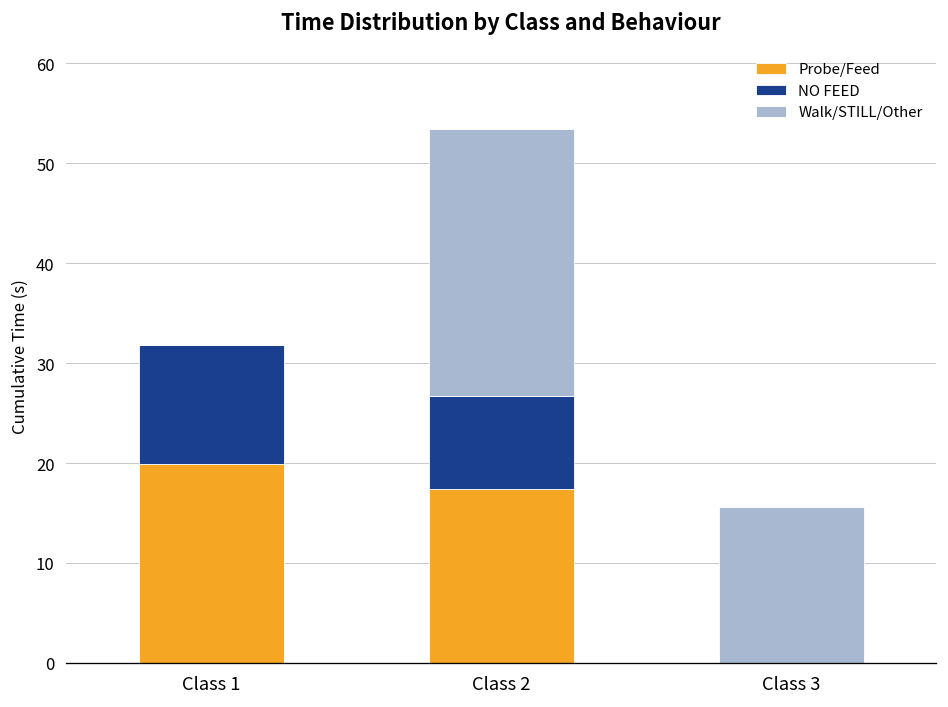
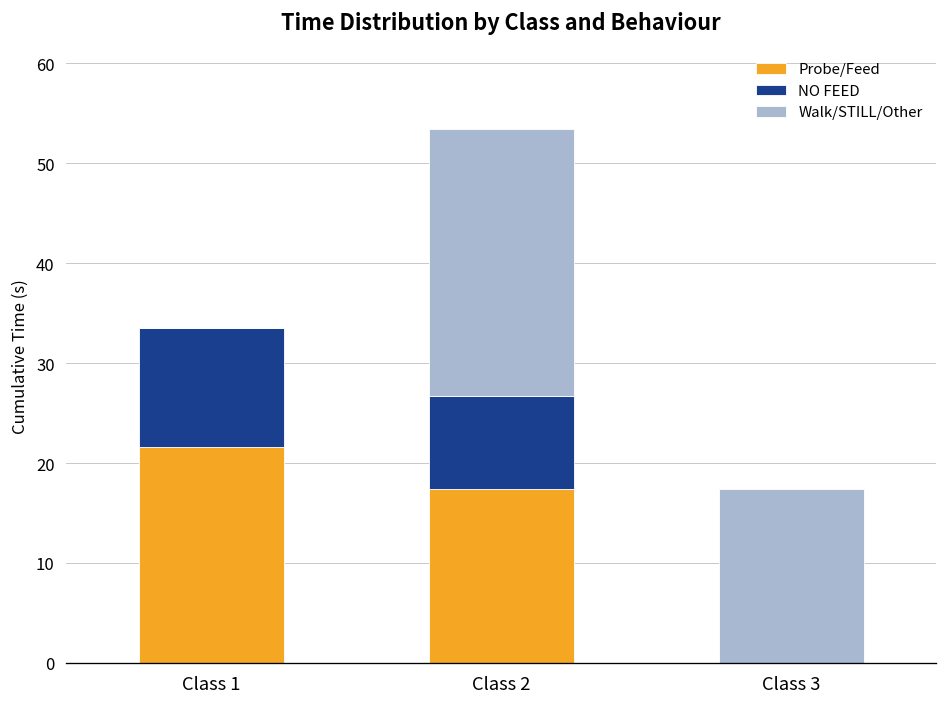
  {
    "Probe/Feed": {
-     "Class 1": 20,
+     "Class 1": 22,
      "Class 2": 17,
      "Class 3": 0
    },
    "NO FEED": {
      "Class 1": 12,
      "Class 2": 9,
      "Class 3": 0
    },
    "Walk/STILL/Other": {
      "Class 1": 0,
      "Class 2": 27,
-     "Class 3": 16
+     "Class 3": 17
    }
  }
